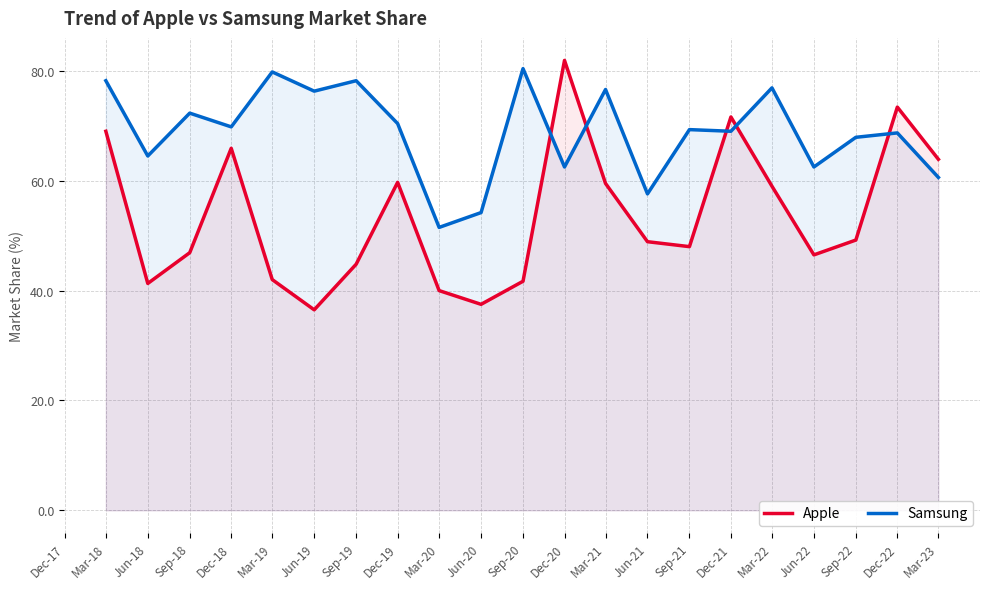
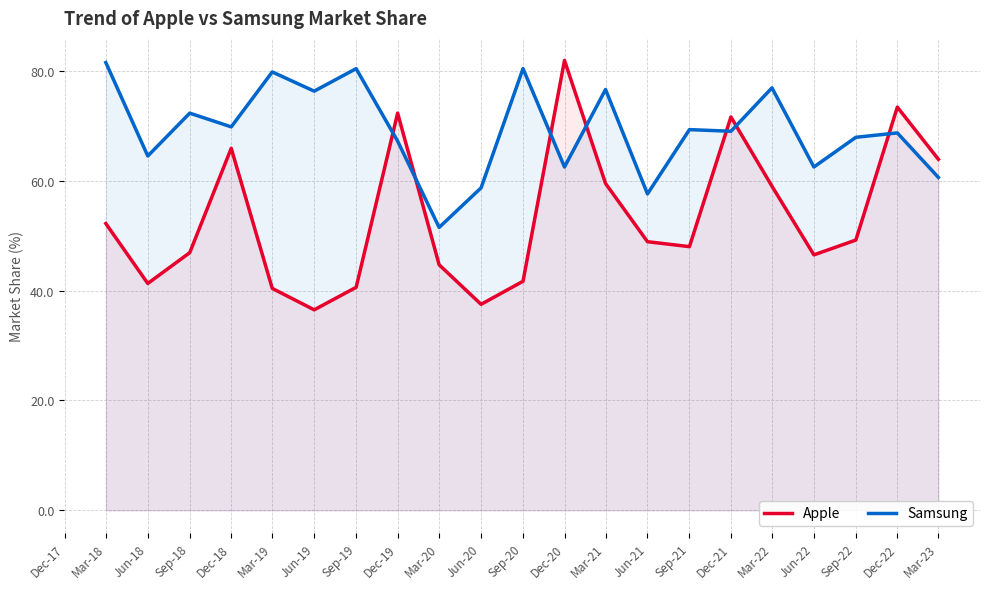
  {
    "Apple": {
-     "Mar-18": 69,
+     "Mar-18": 52,
      "Jun-18": 41,
      "Sep-18": 47,
      "Dec-18": 66,
-     "Mar-19": 42,
+     "Mar-19": 40,
      "Jun-19": 37,
-     "Sep-19": 45,
-     "Dec-19": 60,
-     "Mar-20": 40,
+     "Sep-19": 41,
+     "Dec-19": 72,
+     "Mar-20": 45,
      "Jun-20": 38,
      "Sep-20": 42,
      "Dec-20": 82,
      "Mar-21": 60,
      "Jun-21": 49,
      "Sep-21": 48,
      "Dec-21": 72,
      "Mar-22": 59,
      "Jun-22": 47,
      "Sep-22": 49,
      "Dec-22": 73,
      "Mar-23": 64
    },
    "Samsung": {
-     "Mar-18": 78,
+     "Mar-18": 82,
      "Jun-18": 65,
      "Sep-18": 72,
      "Dec-18": 70,
      "Mar-19": 80,
      "Jun-19": 76,
-     "Sep-19": 78,
-     "Dec-19": 70,
+     "Sep-19": 80,
+     "Dec-19": 67,
      "Mar-20": 52,
-     "Jun-20": 54,
+     "Jun-20": 59,
      "Sep-20": 80,
      "Dec-20": 63,
      "Mar-21": 77,
      "Jun-21": 58,
      "Sep-21": 69,
      "Dec-21": 69,
      "Mar-22": 77,
      "Jun-22": 63,
      "Sep-22": 68,
      "Dec-22": 69,
      "Mar-23": 61
    }
  }
